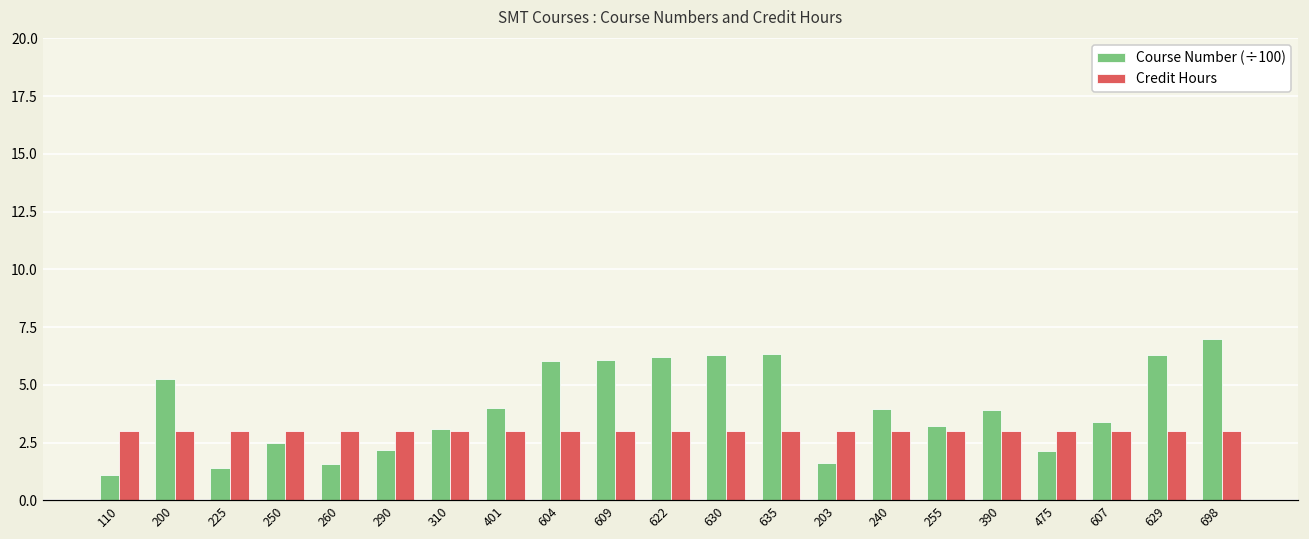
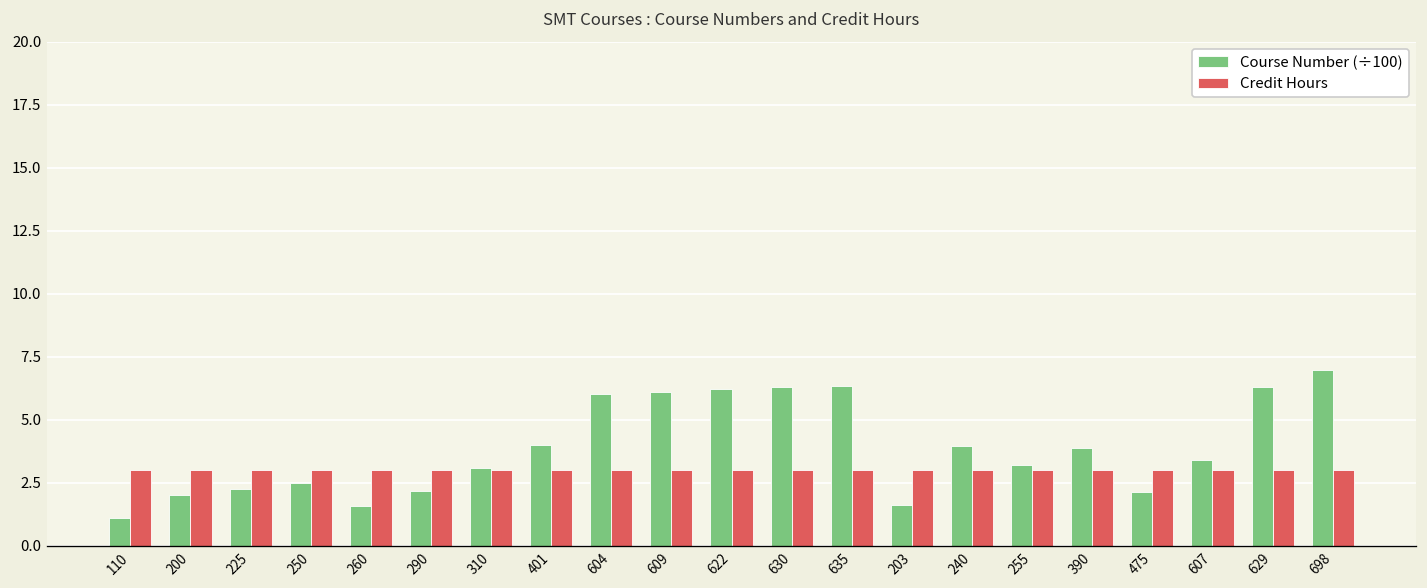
  {
    "Course Number (÷100)": {
      "110": 1.1,
-     "200": 5.3,
-     "225": 1.4,
+     "200": 2.0,
+     "225": 2.3,
      "250": 2.5,
      "260": 1.6,
      "290": 2.2,
      "310": 3.1,
      "401": 4.0,
      "604": 6.0,
      "609": 6.1,
      "622": 6.2,
      "630": 6.3,
      "635": 6.4,
      "203": 1.6,
      "240": 4.0,
      "255": 3.2,
      "390": 3.9,
      "475": 2.1,
      "607": 3.4,
      "629": 6.3,
      "698": 7.0
    },
    "Credit Hours": {
      "110": 3.0,
      "200": 3.0,
      "225": 3.0,
      "250": 3.0,
      "260": 3.0,
      "290": 3.0,
      "310": 3.0,
      "401": 3.0,
      "604": 3.0,
      "609": 3.0,
      "622": 3.0,
      "630": 3.0,
      "635": 3.0,
      "203": 3.0,
      "240": 3.0,
      "255": 3.0,
      "390": 3.0,
      "475": 3.0,
      "607": 3.0,
      "629": 3.0,
      "698": 3.0
    }
  }
